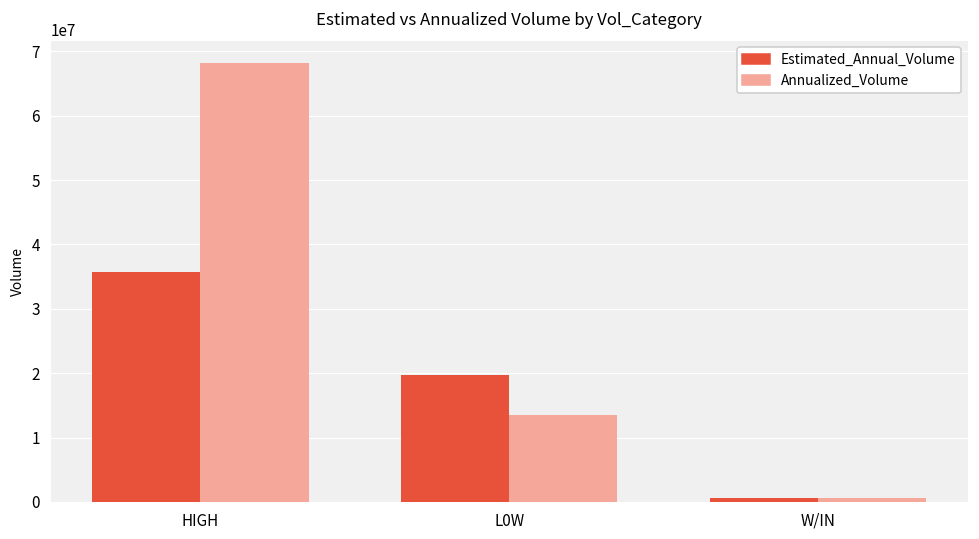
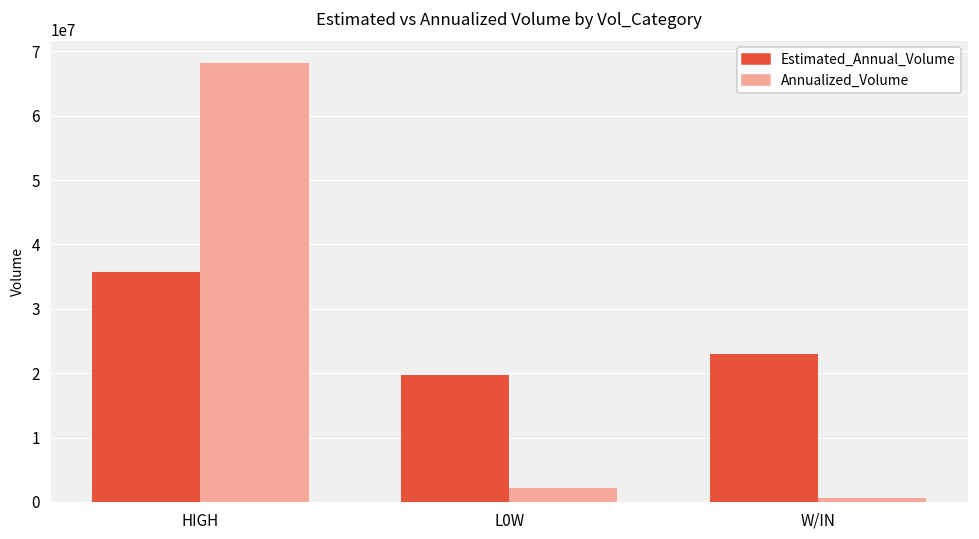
  {
    "Estimated_Annual_Volume": {
      "HIGH": 36000000,
      "L0W": 20000000,
-     "W/IN": 1000000
+     "W/IN": 23000000
    },
    "Annualized_Volume": {
      "HIGH": 68000000,
-     "L0W": 14000000,
+     "L0W": 2000000,
      "W/IN": 1000000
    }
  }
